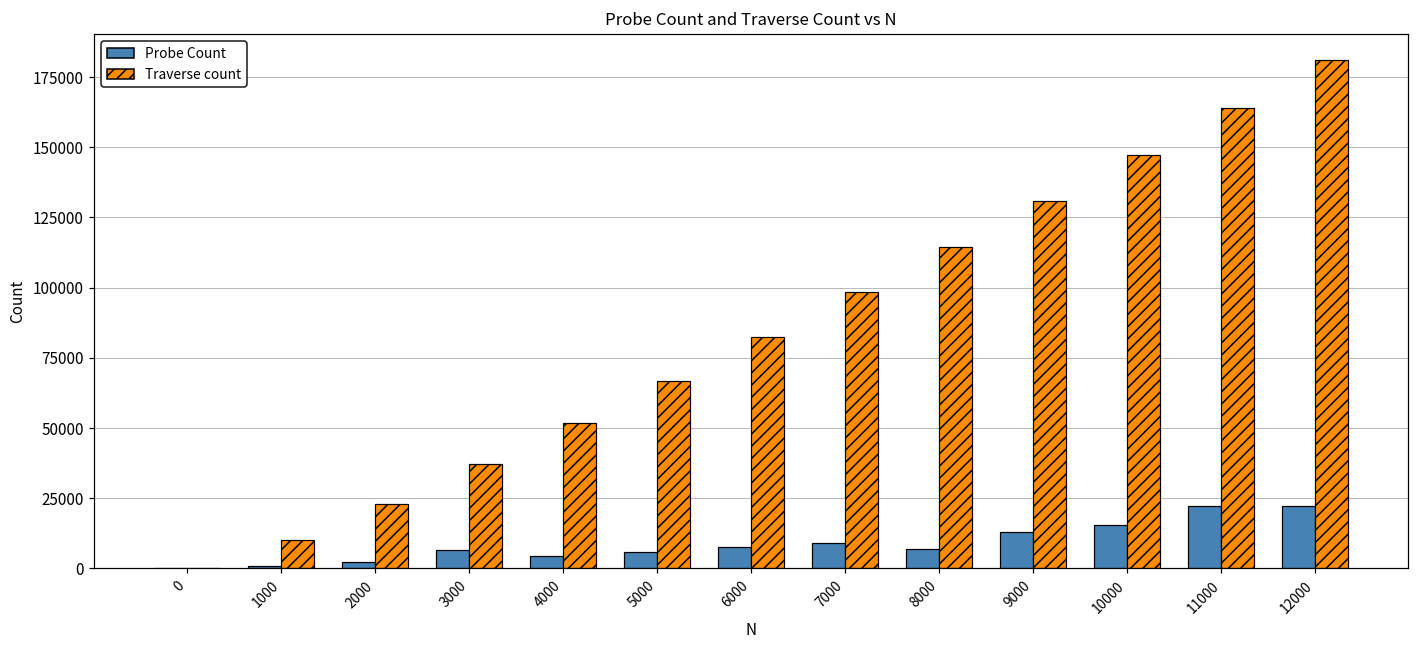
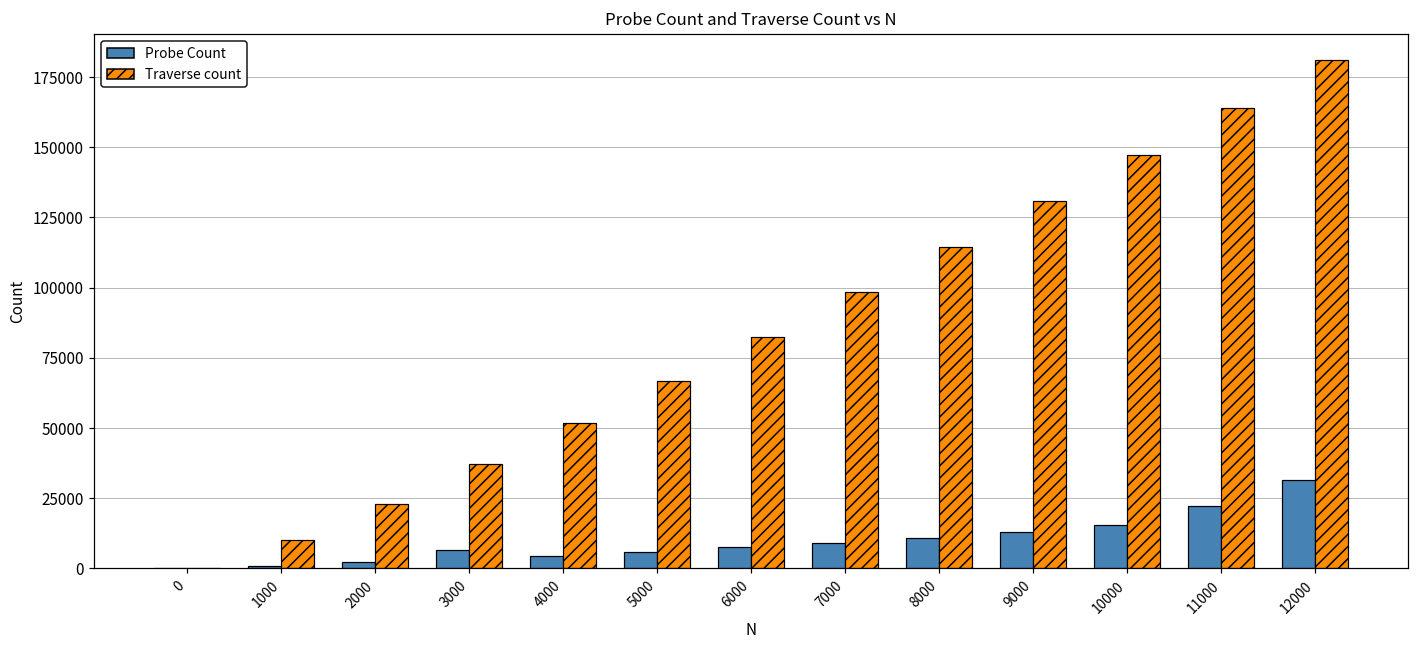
  {
    "Probe Count": {
      "1000": 1000,
      "2000": 2000,
      "3000": 7000,
      "4000": 5000,
      "5000": 6000,
      "6000": 8000,
      "7000": 9000,
-     "8000": 7000,
+     "8000": 11000,
      "9000": 13000,
      "10000": 16000,
      "11000": 22000,
-     "12000": 22000
+     "12000": 32000
    },
    "Traverse count": {
      "1000": 10000,
      "2000": 23000,
      "3000": 37000,
      "4000": 52000,
      "5000": 67000,
      "6000": 82000,
      "7000": 98000,
      "8000": 114000,
      "9000": 131000,
      "10000": 147000,
      "11000": 164000,
      "12000": 181000
    }
  }
